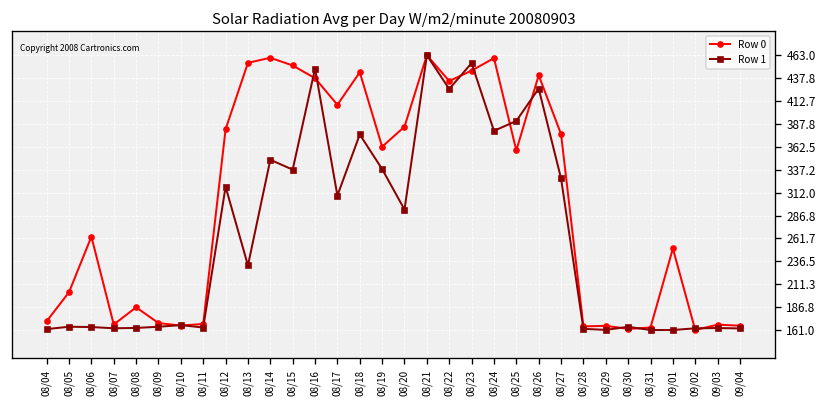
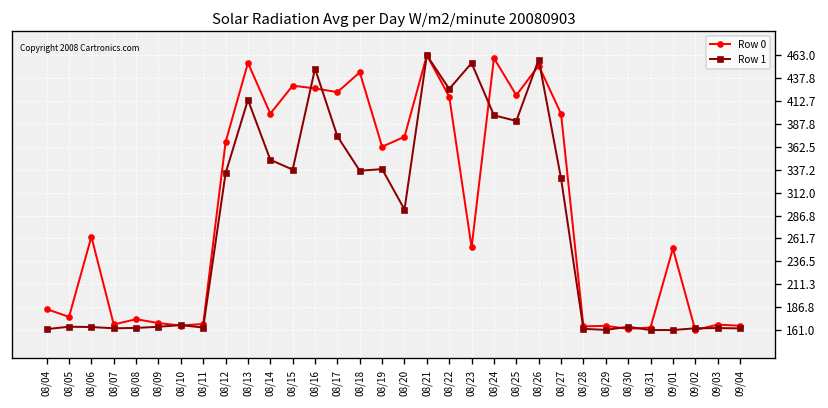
  {
    "Row 0": {
-     "08/04": 170,
-     "08/05": 200,
+     "08/04": 180,
+     "08/05": 180,
      "08/06": 260,
      "08/07": 170,
-     "08/08": 190,
+     "08/08": 170,
      "08/09": 170,
      "08/11": 170,
-     "08/12": 380,
+     "08/12": 370,
      "08/13": 450,
-     "08/14": 460,
-     "08/15": 450,
-     "08/16": 440,
-     "08/17": 410,
+     "08/14": 400,
+     "08/15": 430,
+     "08/16": 430,
+     "08/17": 420,
      "08/18": 440,
      "08/19": 360,
-     "08/20": 380,
-     "08/22": 430,
-     "08/23": 450,
+     "08/20": 370,
+     "08/22": 420,
+     "08/23": 250,
      "08/24": 460,
-     "08/25": 360,
-     "08/26": 440,
-     "08/27": 380,
+     "08/25": 420,
+     "08/26": 450,
+     "08/27": 400,
      "08/29": 170,
      "09/01": 250,
      "09/03": 170
    },
    "Row 1": {
      "08/04": 160,
      "08/05": 160,
      "08/06": 160,
      "08/07": 160,
      "08/08": 160,
      "08/09": 160,
      "08/11": 160,
-     "08/12": 320,
-     "08/13": 230,
+     "08/12": 330,
+     "08/13": 410,
      "08/14": 350,
      "08/15": 340,
      "08/16": 450,
-     "08/17": 310,
-     "08/18": 380,
+     "08/17": 370,
+     "08/18": 340,
      "08/19": 340,
      "08/20": 290,
      "08/22": 430,
      "08/23": 450,
-     "08/24": 380,
+     "08/24": 400,
      "08/25": 390,
-     "08/26": 430,
+     "08/26": 460,
      "08/27": 330,
      "08/29": 160,
      "09/01": 160,
      "09/03": 160
    }
  }
